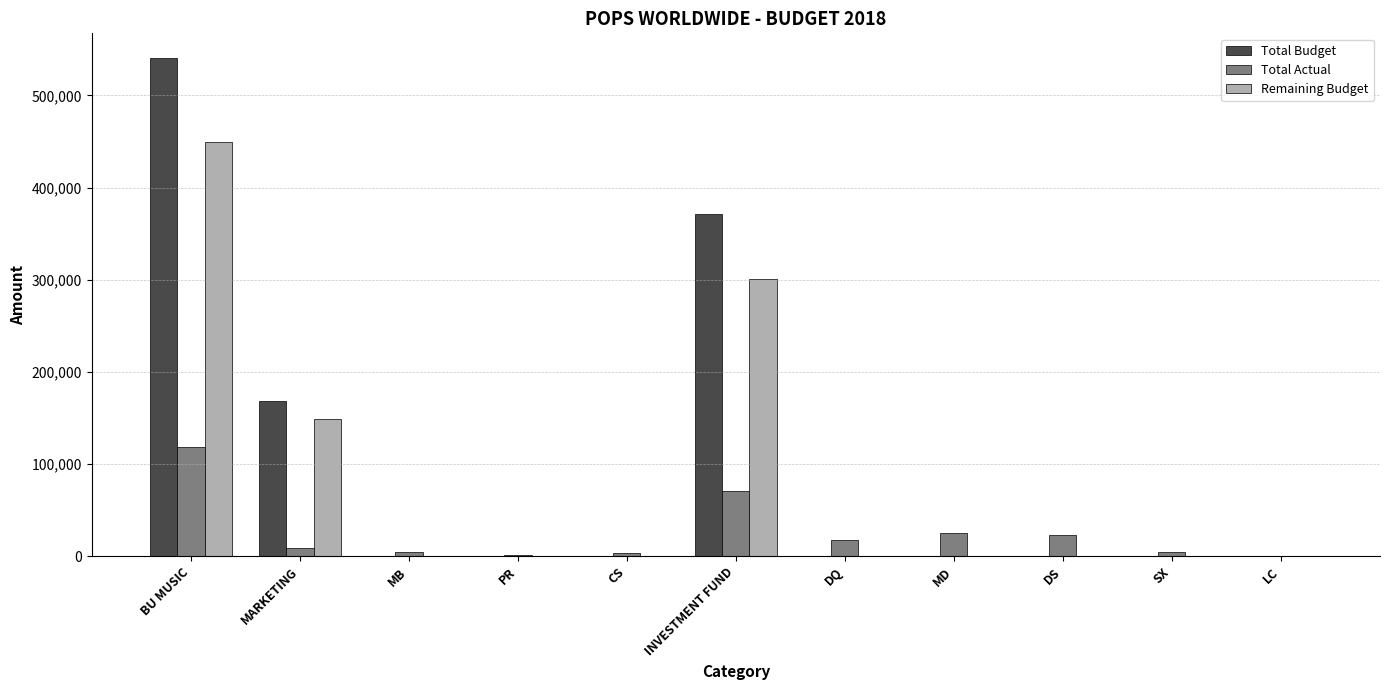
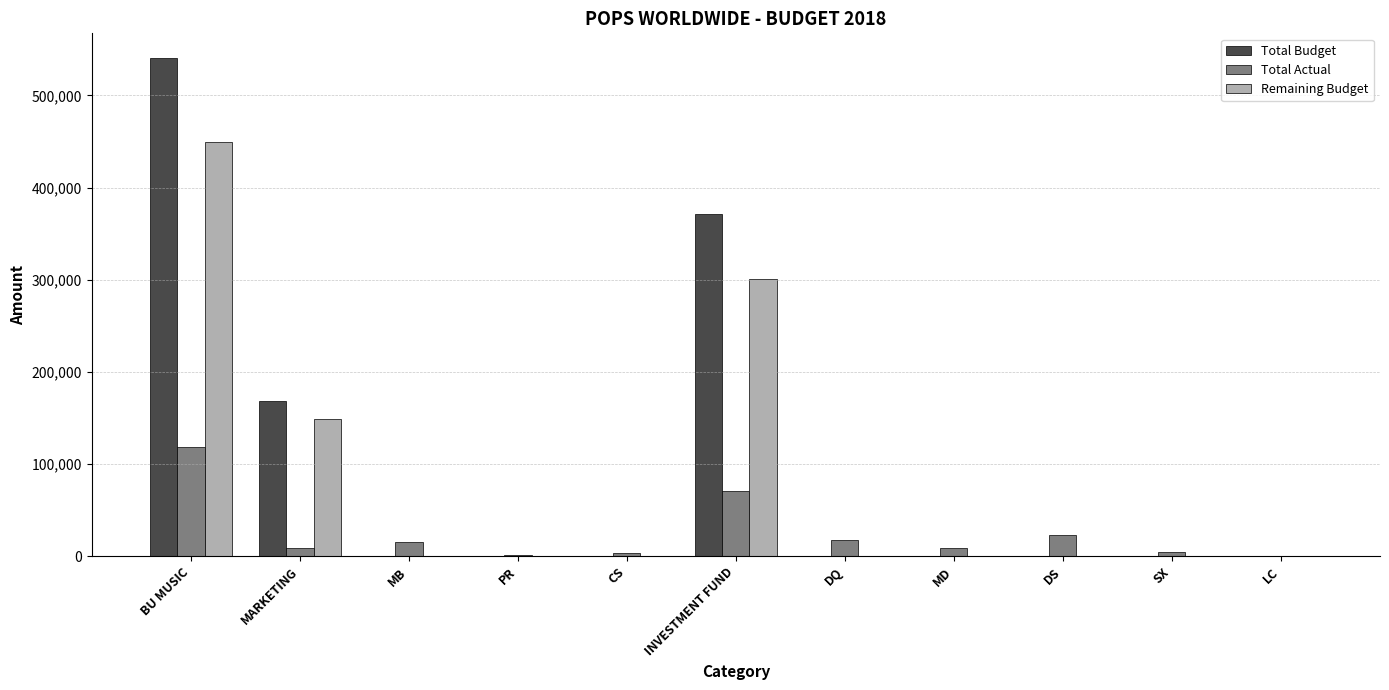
  {
    "Total Budget": {
      "BU MUSIC": "540,000",
      "MARKETING": "170,000",
      "MB": "0",
      "PR": "0",
      "CS": "0",
      "INVESTMENT FUND": "370,000",
      "DQ": "0",
      "MD": "0",
      "DS": "0",
      "SX": "0",
      "LC": "0"
    },
    "Total Actual": {
      "BU MUSIC": "120,000",
      "MARKETING": "10,000",
-     "MB": "0",
+     "MB": "20,000",
      "CS": "0",
      "INVESTMENT FUND": "70,000",
      "DQ": "20,000",
-     "MD": "30,000",
+     "MD": "10,000",
      "DS": "20,000",
      "SX": "0",
      "LC": "0"
    },
    "Remaining Budget": {
      "BU MUSIC": "450,000",
      "MARKETING": "150,000",
      "MB": "0",
      "PR": "0",
      "CS": "0",
      "INVESTMENT FUND": "300,000",
      "DQ": "0",
      "MD": "0",
      "DS": "0",
      "SX": "0",
      "LC": "0"
    }
  }
